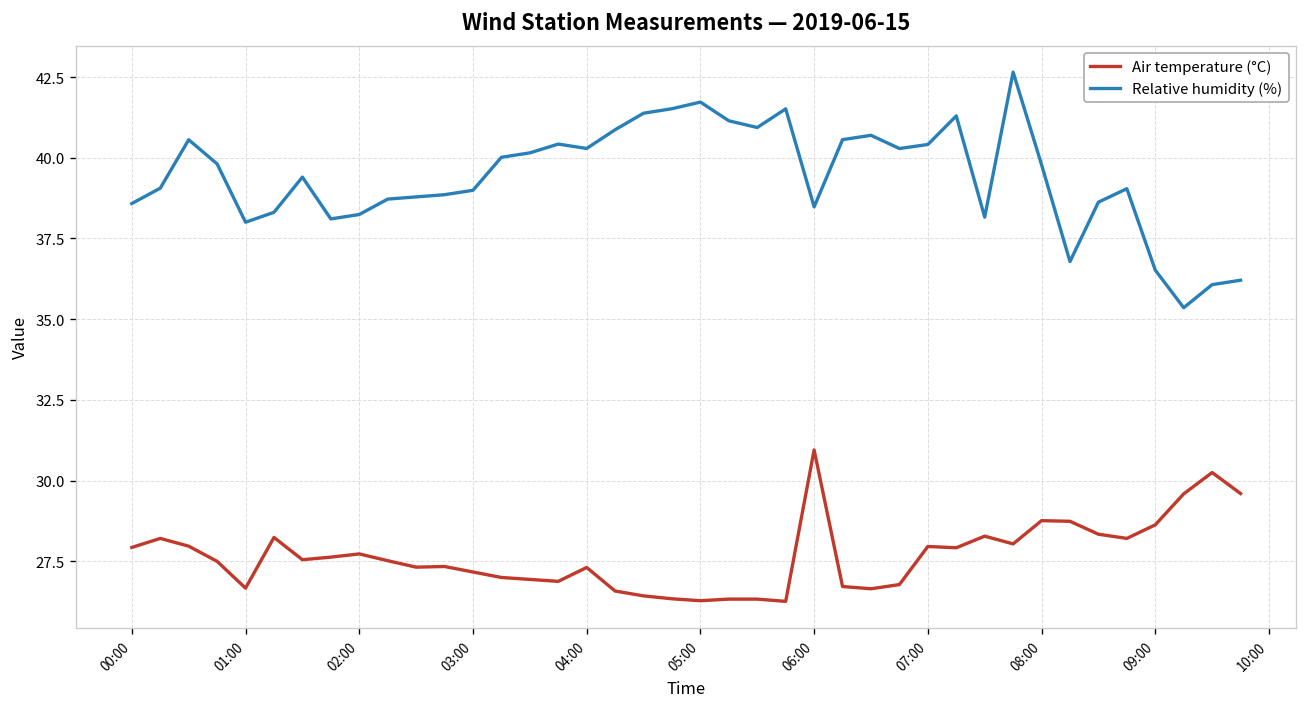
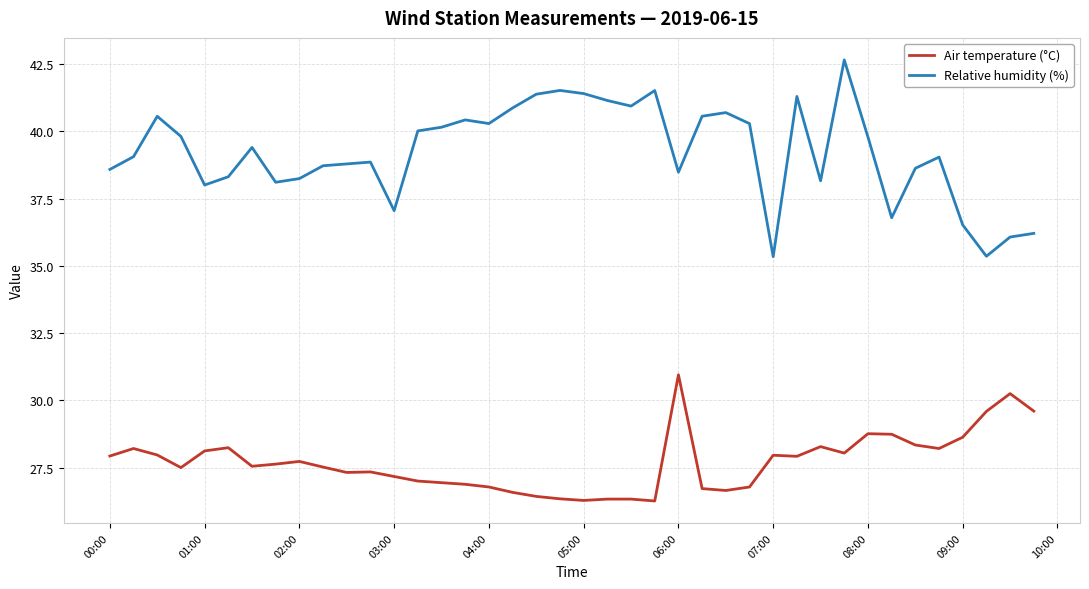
  {
    "Air temperature (°C)": {
      "00:00": 27.9,
-     "01:00": 26.7,
+     "01:00": 28.1,
      "02:00": 27.7,
      "03:00": 27.2,
-     "04:00": 27.3,
+     "04:00": 26.8,
      "05:00": 26.3,
      "06:00": 31.0,
      "07:00": 28.0,
      "08:00": 28.8,
      "09:00": 28.6
    },
    "Relative humidity (%)": {
      "00:00": 38.6,
      "01:00": 38.0,
      "02:00": 38.2,
-     "03:00": 39.0,
+     "03:00": 37.0,
      "04:00": 40.3,
-     "05:00": 41.7,
+     "05:00": 41.4,
      "06:00": 38.5,
-     "07:00": 40.4,
+     "07:00": 35.3,
      "08:00": 39.8,
      "09:00": 36.5
    }
  }
